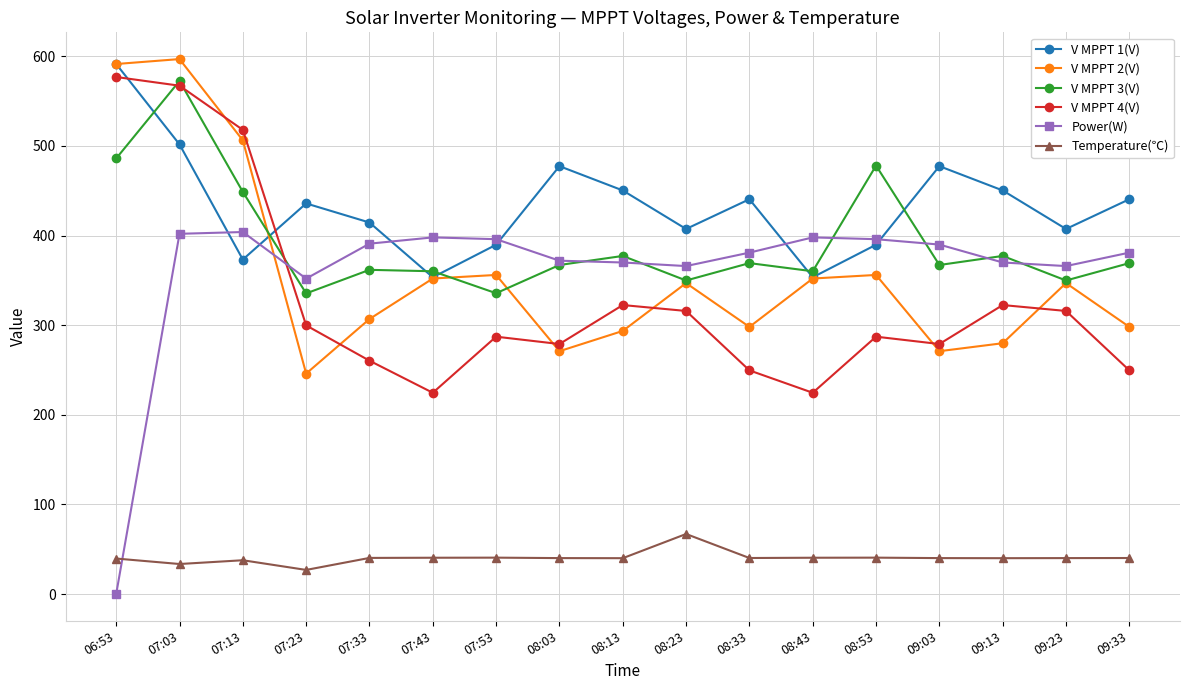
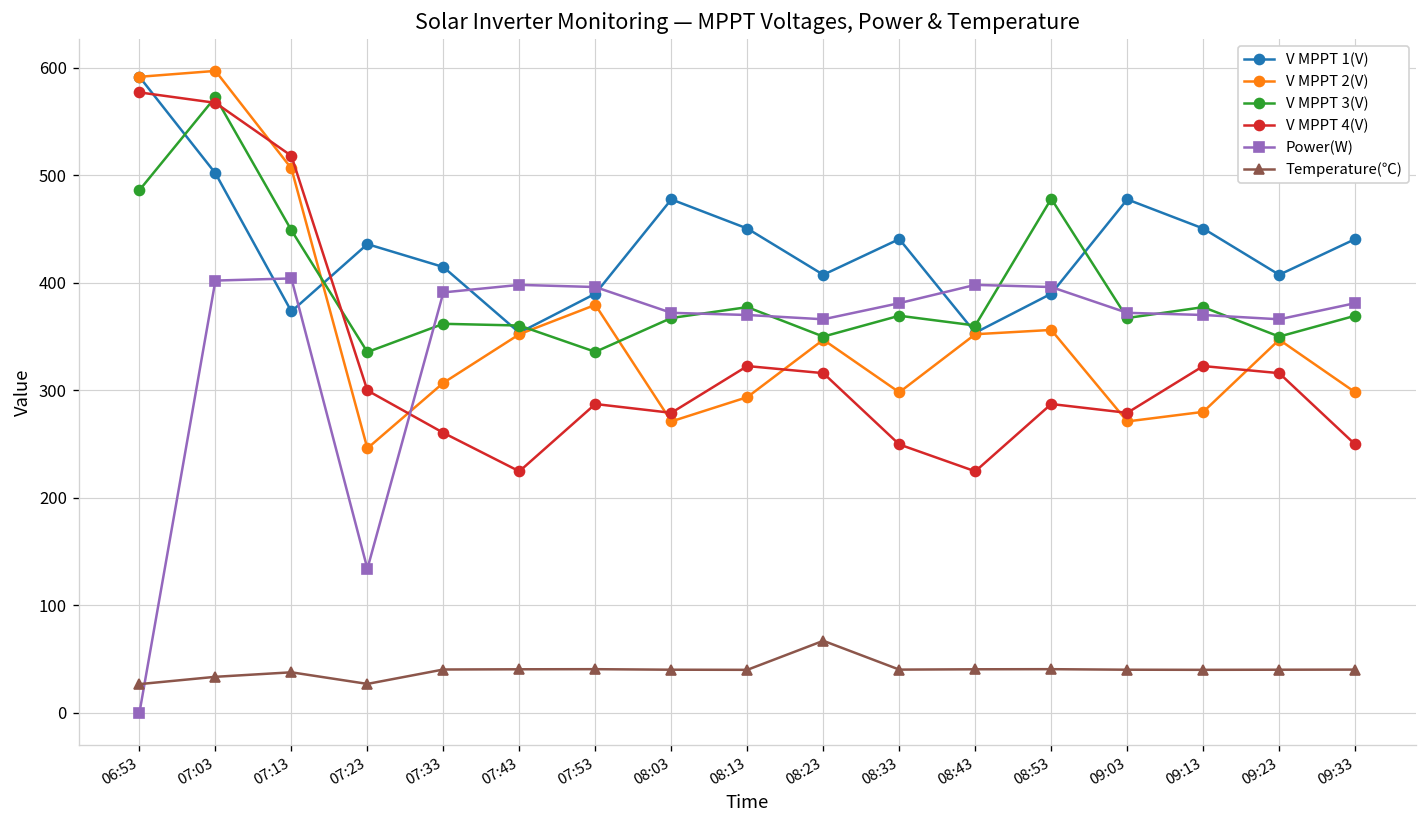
  {
    "V MPPT 1(V)": {
      "07:03": 500,
      "07:13": 370,
      "07:23": 440,
      "07:33": 410,
      "07:53": 390,
      "08:03": 480,
      "08:13": 450,
      "08:23": 410,
      "08:33": 440,
      "08:53": 390,
      "09:03": 480,
      "09:13": 450,
      "09:23": 410,
      "09:33": 440
    },
    "V MPPT 2(V)": {
      "07:03": 600,
      "07:13": 510,
      "07:23": 250,
      "07:33": 310,
-     "07:53": 360,
+     "07:53": 380,
      "08:03": 270,
      "08:13": 290,
      "08:23": 350,
      "08:33": 300,
      "08:53": 360,
      "09:03": 270,
      "09:13": 280,
      "09:23": 350,
      "09:33": 300
    },
    "V MPPT 3(V)": {
      "06:53": 490,
      "07:03": 570,
      "07:13": 450,
      "07:23": 340,
      "07:33": 360,
      "07:43": 360,
      "07:53": 340,
      "08:03": 370,
      "08:13": 380,
      "08:23": 350,
      "08:33": 370,
      "08:43": 360,
      "08:53": 480,
      "09:03": 370,
      "09:13": 380,
      "09:23": 350,
      "09:33": 370
    },
    "V MPPT 4(V)": {
      "06:53": 580,
      "07:03": 570,
      "07:13": 520,
      "07:23": 300,
      "07:33": 260,
      "07:43": 220,
      "07:53": 290,
      "08:03": 280,
      "08:13": 320,
      "08:23": 320,
      "08:33": 250,
      "08:43": 220,
      "08:53": 290,
      "09:03": 280,
      "09:13": 320,
      "09:23": 320,
      "09:33": 250
    },
    "Power(W)": {
      "06:53": 0,
      "07:03": 400,
      "07:13": 400,
-     "07:23": 350,
+     "07:23": 130,
      "07:33": 390,
      "07:43": 400,
      "07:53": 400,
      "08:03": 370,
      "08:13": 370,
      "08:23": 370,
      "08:33": 380,
      "08:43": 400,
      "08:53": 400,
-     "09:03": 390,
+     "09:03": 370,
      "09:13": 370,
      "09:23": 370,
      "09:33": 380
    },
    "Temperature(℃)": {
-     "06:53": 40,
+     "06:53": 30,
      "07:03": 30,
      "07:13": 40,
      "07:23": 30,
      "07:33": 40,
      "07:43": 40,
      "07:53": 40,
      "08:03": 40,
      "08:13": 40,
      "08:23": 70,
      "08:33": 40,
      "08:43": 40,
      "08:53": 40,
      "09:03": 40,
      "09:13": 40,
      "09:23": 40,
      "09:33": 40
    }
  }
